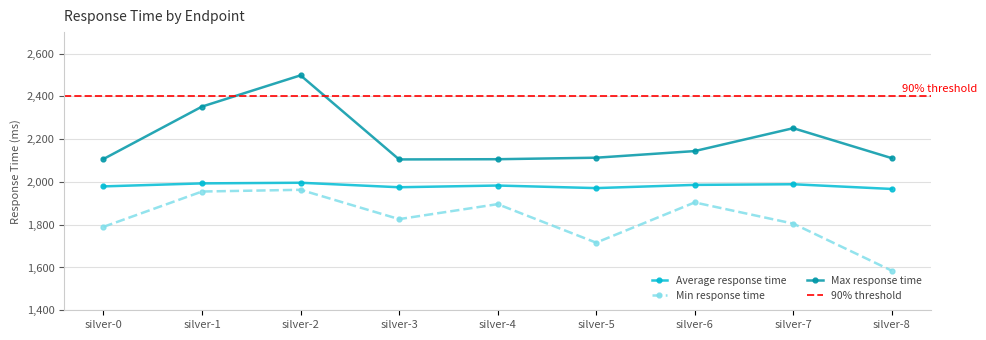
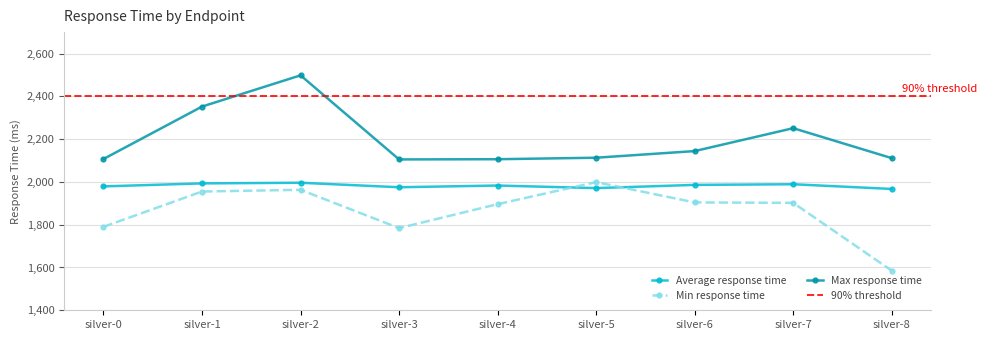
  {
    "Min response time": {
      "silver-0": "1,790",
      "silver-1": "1,960",
      "silver-2": "1,960",
-     "silver-3": "1,830",
+     "silver-3": "1,780",
      "silver-4": "1,900",
-     "silver-5": "1,720",
+     "silver-5": "2,000",
      "silver-6": "1,900",
-     "silver-7": "1,810",
+     "silver-7": "1,900",
      "silver-8": "1,590"
    }
  }
